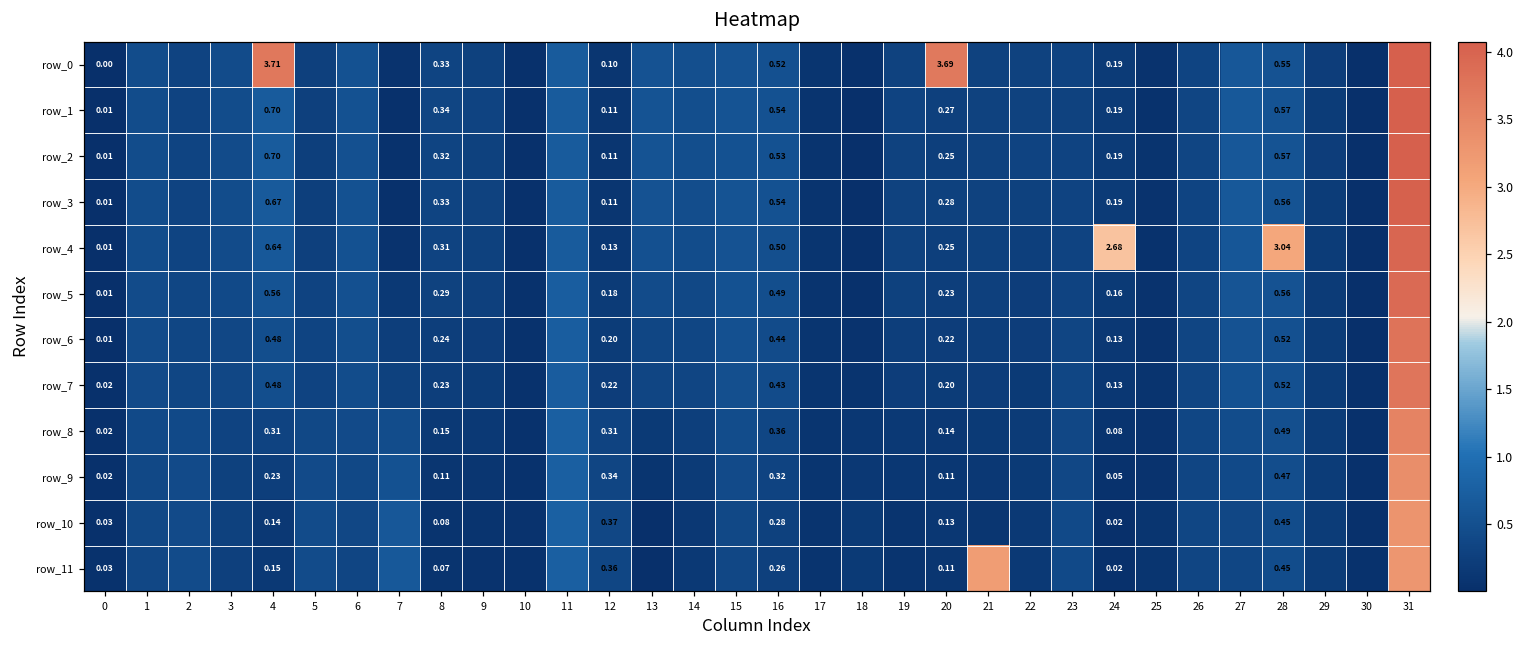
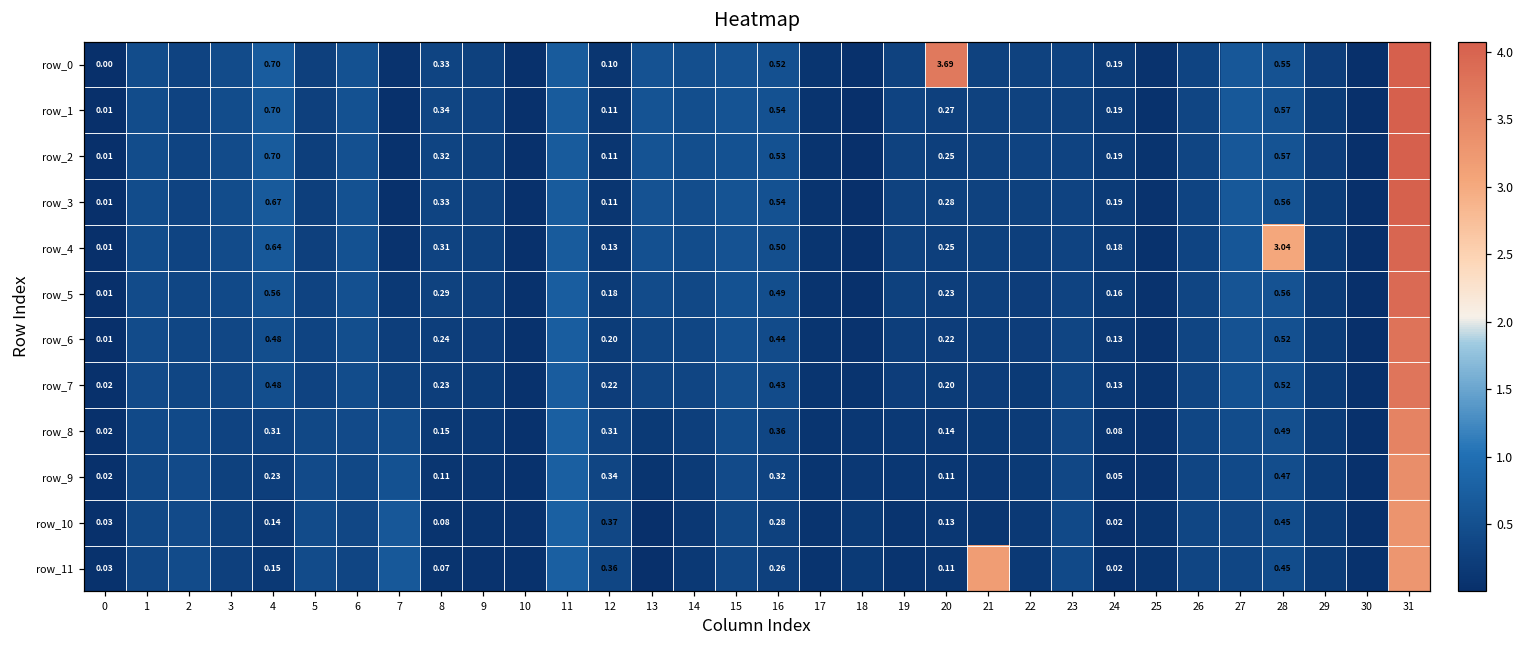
  {
    "row_0": {
      "0": 0.00,
-     "4": 3.71,
+     "4": 0.70,
      "8": 0.33,
      "12": 0.10,
      "16": 0.52,
      "20": 3.69,
      "24": 0.19,
      "28": 0.55
    },
    "row_1": {
      "0": 0.01,
      "4": 0.70,
      "8": 0.34,
      "12": 0.11,
      "16": 0.54,
      "20": 0.27,
      "24": 0.19,
      "28": 0.57
    },
    "row_2": {
      "0": 0.01,
      "4": 0.70,
      "8": 0.32,
      "12": 0.11,
      "16": 0.53,
      "20": 0.25,
      "24": 0.19,
      "28": 0.57
    },
    "row_3": {
      "0": 0.01,
      "4": 0.67,
      "8": 0.33,
      "12": 0.11,
      "16": 0.54,
      "20": 0.28,
      "24": 0.19,
      "28": 0.56
    },
    "row_4": {
      "0": 0.01,
      "4": 0.64,
      "8": 0.31,
      "12": 0.13,
      "16": 0.50,
      "20": 0.25,
-     "24": 2.68,
+     "24": 0.18,
      "28": 3.04
    },
    "row_5": {
      "0": 0.01,
      "4": 0.56,
      "8": 0.29,
      "12": 0.18,
      "16": 0.49,
      "20": 0.23,
      "24": 0.16,
      "28": 0.56
    },
    "row_6": {
      "0": 0.01,
      "4": 0.48,
      "8": 0.24,
      "12": 0.20,
      "16": 0.44,
      "20": 0.22,
      "24": 0.13,
      "28": 0.52
    },
    "row_7": {
      "0": 0.02,
      "4": 0.48,
      "8": 0.23,
      "12": 0.22,
      "16": 0.43,
      "20": 0.20,
      "24": 0.13,
      "28": 0.52
    },
    "row_8": {
      "0": 0.02,
      "4": 0.31,
      "8": 0.15,
      "12": 0.31,
      "16": 0.36,
      "20": 0.14,
      "24": 0.08,
      "28": 0.49
    },
    "row_9": {
      "0": 0.02,
      "4": 0.23,
      "8": 0.11,
      "12": 0.34,
      "16": 0.32,
      "20": 0.11,
      "24": 0.05,
      "28": 0.47
    },
    "row_10": {
      "0": 0.03,
      "4": 0.14,
      "8": 0.08,
      "12": 0.37,
      "16": 0.28,
      "20": 0.13,
      "24": 0.02,
      "28": 0.45
    },
    "row_11": {
      "0": 0.03,
      "4": 0.15,
      "8": 0.07,
      "12": 0.36,
      "16": 0.26,
      "20": 0.11,
      "24": 0.02,
      "28": 0.45
    }
  }
